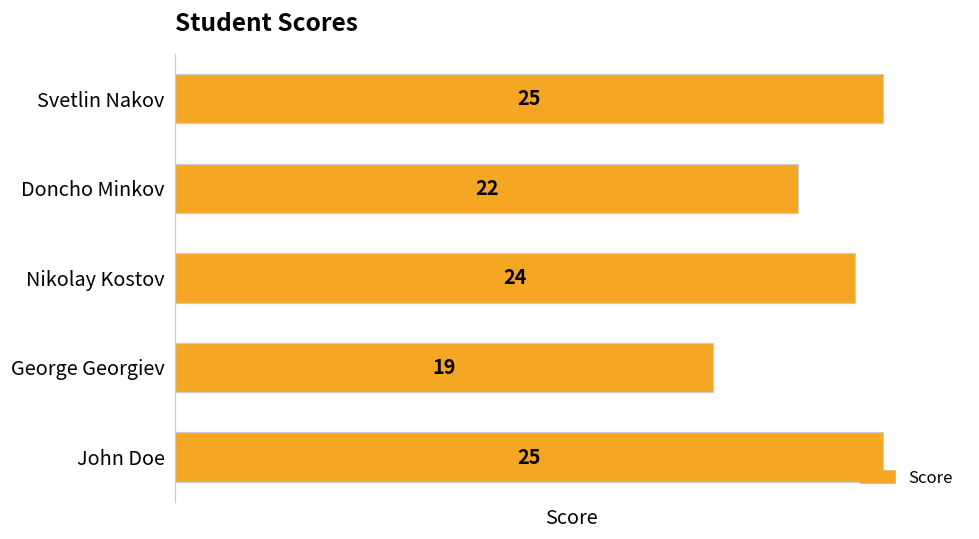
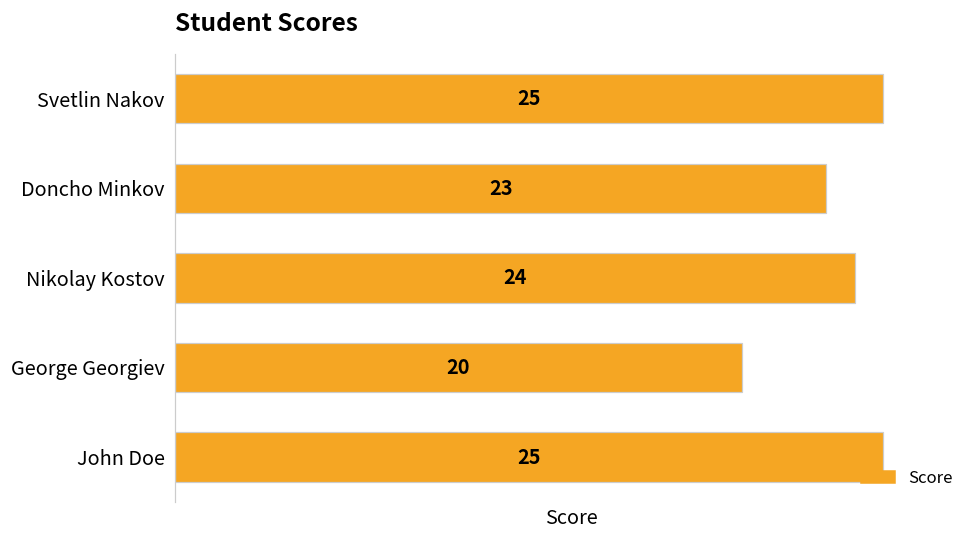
  {
    "Svetlin Nakov": 25,
-   "Doncho Minkov": 22,
+   "Doncho Minkov": 23,
    "Nikolay Kostov": 24,
-   "George Georgiev": 19,
+   "George Georgiev": 20,
    "John Doe": 25
  }
